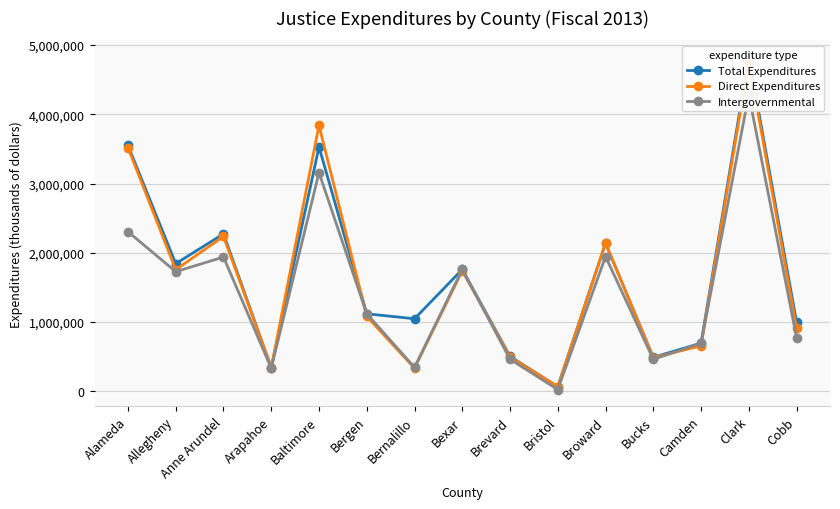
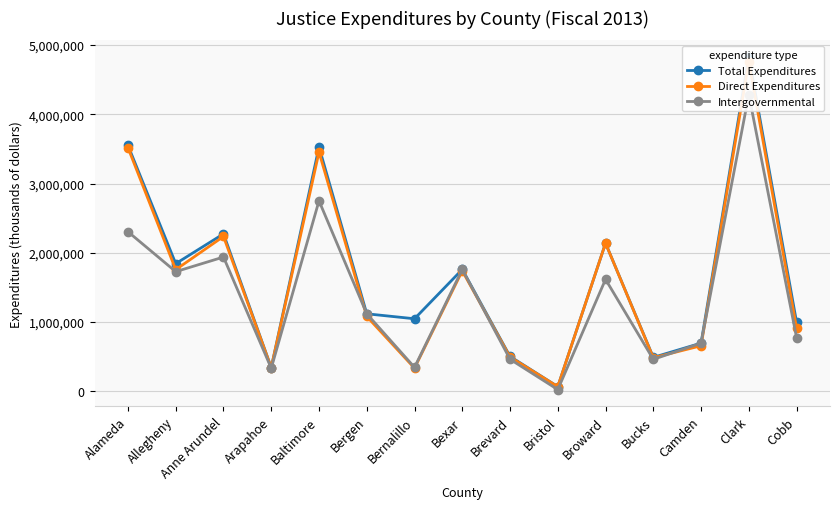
  {
    "Total Expenditures": {
      "Allegheny": "1,800,000",
      "Anne Arundel": "2,300,000",
      "Baltimore": "3,500,000",
      "Bernalillo": "1,000,000",
      "Cobb": "1,000,000"
    },
    "Direct Expenditures": {
      "Anne Arundel": "2,200,000",
-     "Baltimore": "3,800,000",
+     "Baltimore": "3,500,000",
      "Bergen": "1,100,000",
      "Camden": "700,000",
      "Cobb": "900,000"
    },
    "Intergovernmental": {
      "Alameda": "2,300,000",
      "Anne Arundel": "1,900,000",
-     "Baltimore": "3,200,000",
+     "Baltimore": "2,800,000",
      "Bristol": "0",
-     "Broward": "1,900,000",
+     "Broward": "1,600,000",
      "Cobb": "800,000"
    }
  }
